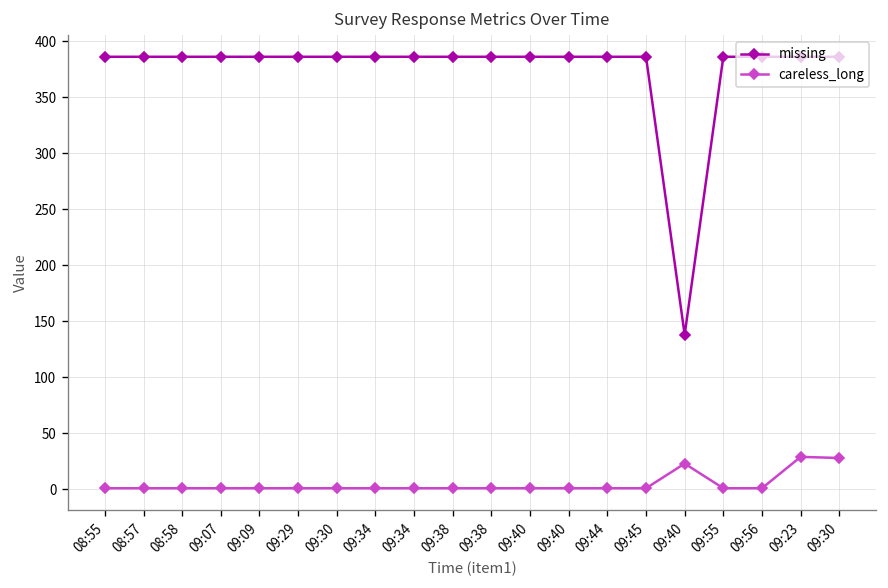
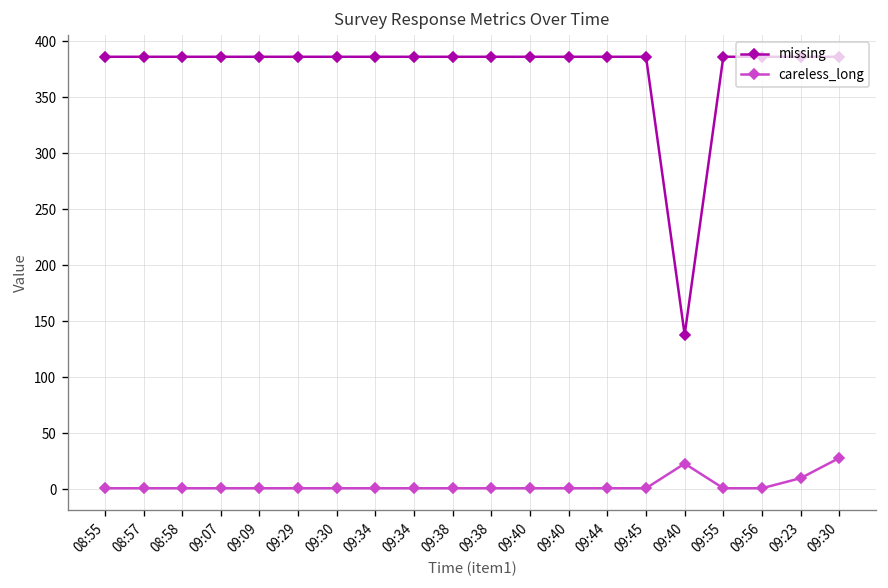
  {
    "missing": {
      "08:55": 390,
      "08:57": 390,
      "08:58": 390,
      "09:07": 390,
      "09:09": 390,
      "09:29": 390,
      "09:44": 390,
      "09:45": 390,
      "09:55": 390
    },
    "careless_long": {
      "08:55": 0,
      "08:57": 0,
      "08:58": 0,
      "09:07": 0,
      "09:09": 0,
      "09:29": 0,
      "09:44": 0,
      "09:45": 0,
      "09:55": 0,
      "09:56": 0,
-     "09:23": 30
+     "09:23": 10
    }
  }
